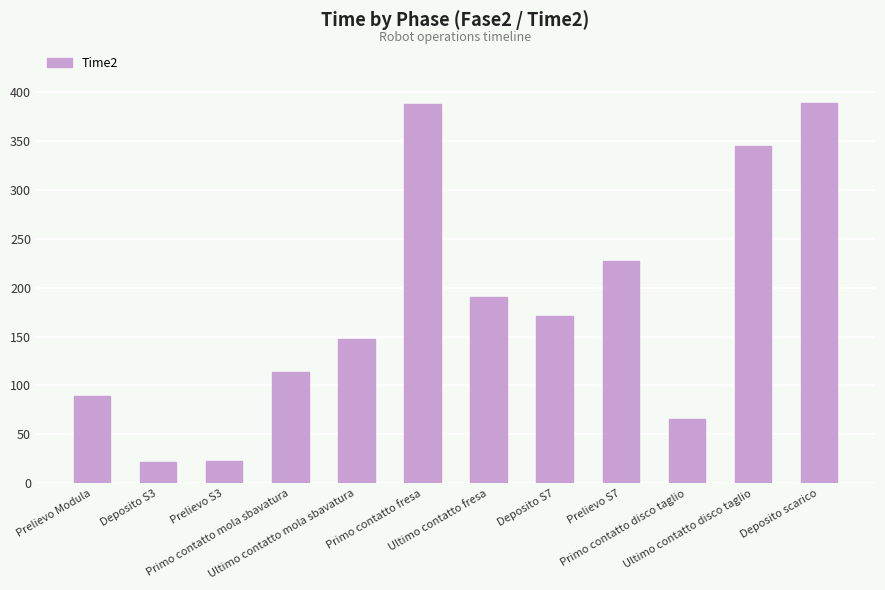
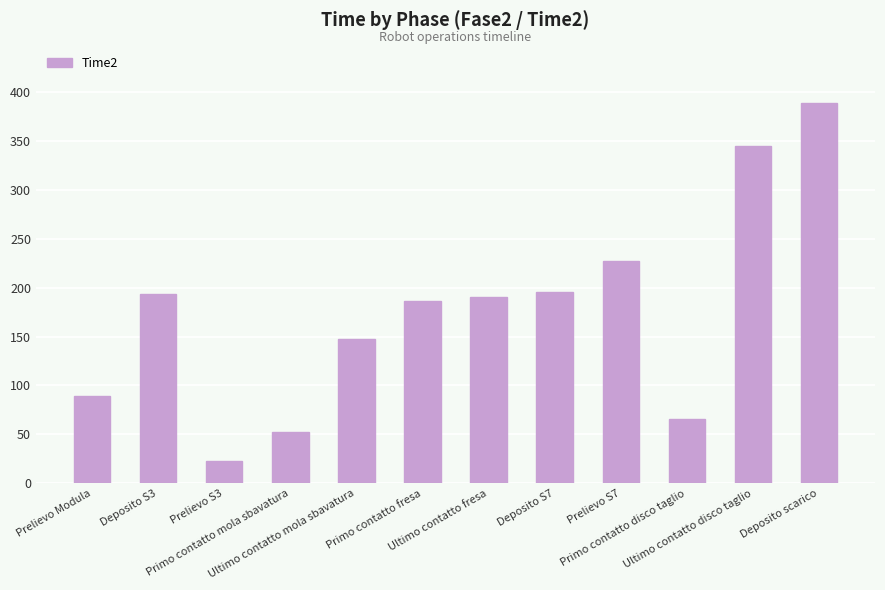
  {
    "Prelievo Modula": 90,
-   "Deposito S3": 20,
+   "Deposito S3": 190,
    "Prelievo S3": 20,
-   "Primo contatto mola sbavatura": 110,
+   "Primo contatto mola sbavatura": 50,
    "Ultimo contatto mola sbavatura": 150,
-   "Primo contatto fresa": 390,
+   "Primo contatto fresa": 190,
    "Ultimo contatto fresa": 190,
-   "Deposito S7": 170,
+   "Deposito S7": 200,
    "Prelievo S7": 230,
    "Primo contatto disco taglio": 70,
    "Ultimo contatto disco taglio": 350,
    "Deposito scarico": 390
  }
